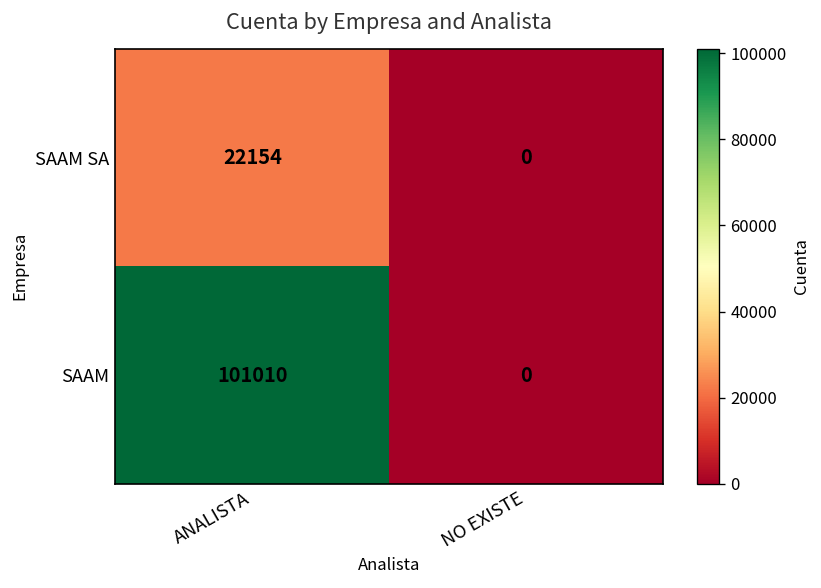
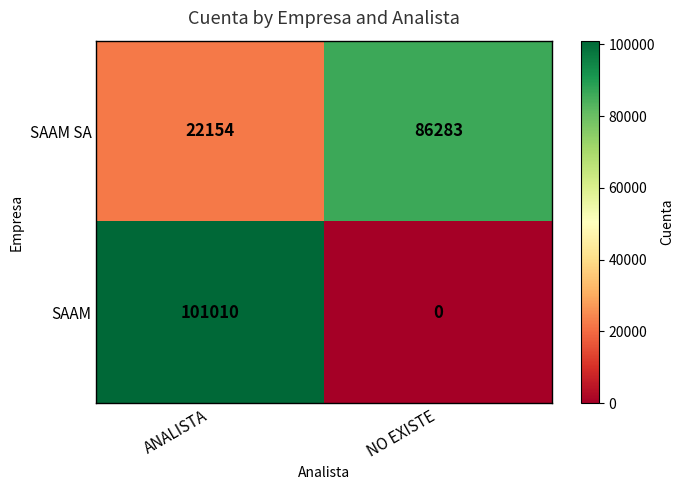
  {
    "SAAM SA": {
      "ANALISTA": 22154,
-     "NO EXISTE": 0
+     "NO EXISTE": 86283
    },
    "SAAM": {
      "ANALISTA": 101010,
      "NO EXISTE": 0
    }
  }
